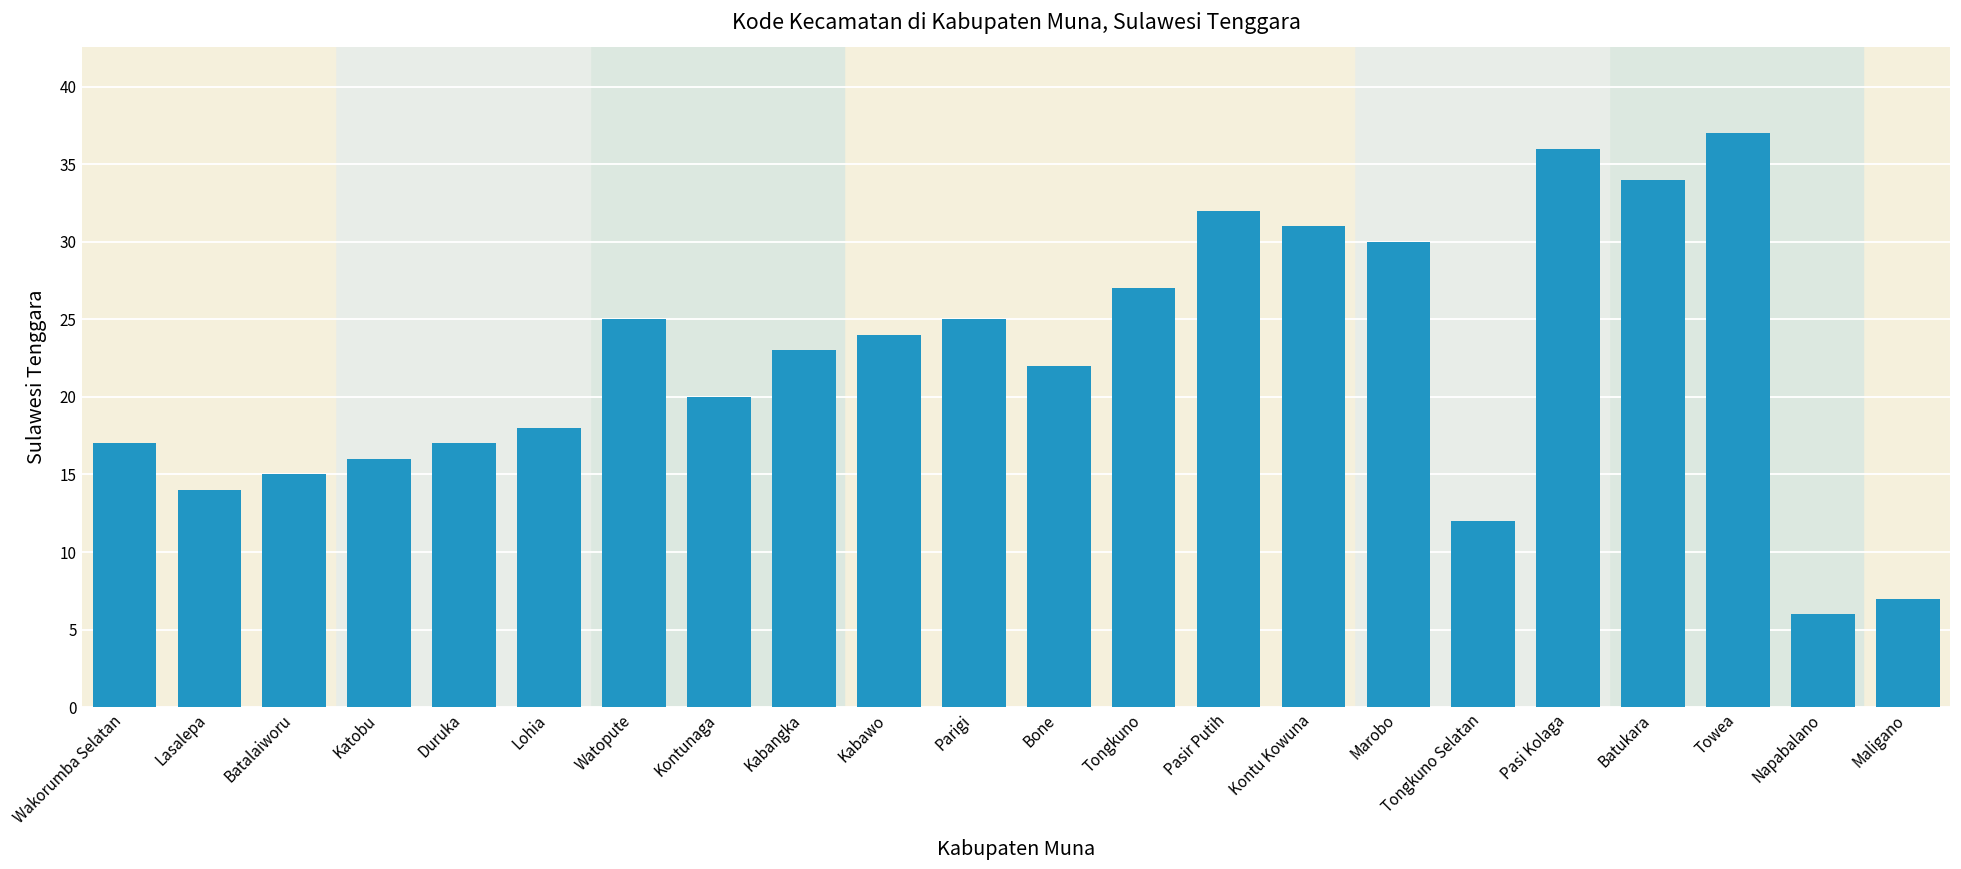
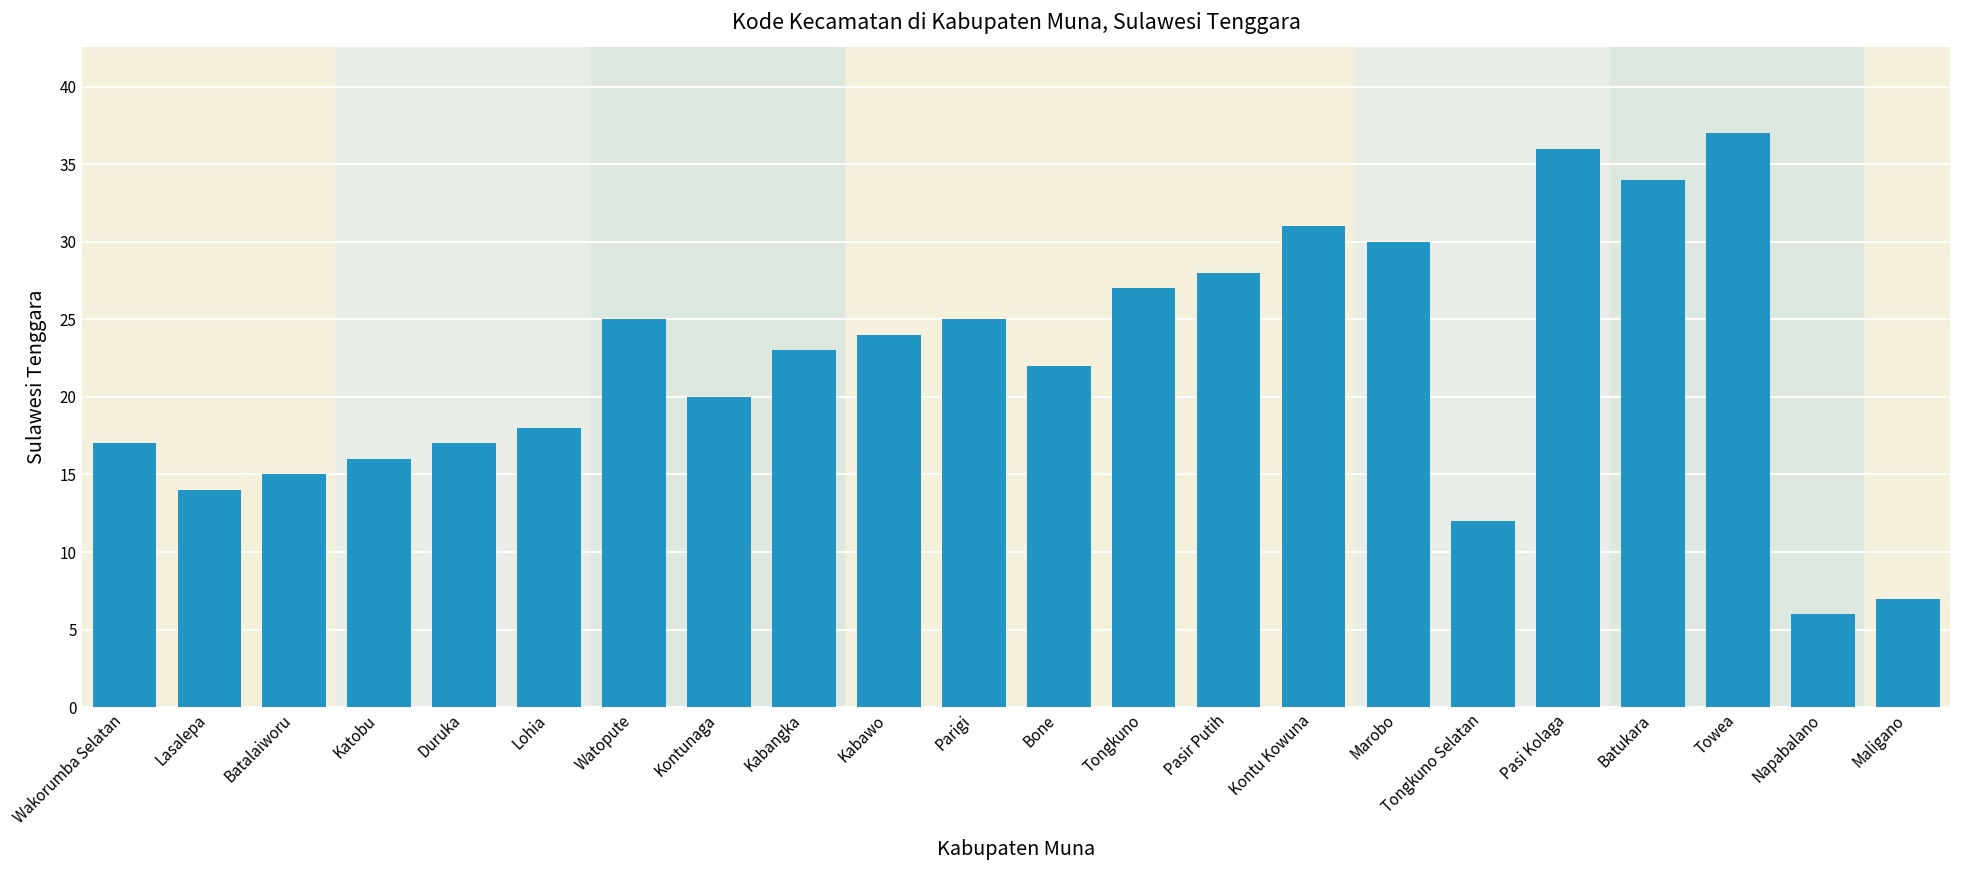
  {
    "Wakorumba Selatan": 17,
    "Lasalepa": 14,
    "Batalaiworu": 15,
    "Katobu": 16,
    "Duruka": 17,
    "Lohia": 18,
    "Watopute": 25,
    "Kontunaga": 20,
    "Kabangka": 23,
    "Kabawo": 24,
    "Parigi": 25,
    "Bone": 22,
    "Tongkuno": 27,
-   "Pasir Putih": 32,
+   "Pasir Putih": 28,
    "Kontu Kowuna": 31,
    "Marobo": 30,
    "Tongkuno Selatan": 12,
    "Pasi Kolaga": 36,
    "Batukara": 34,
    "Towea": 37,
    "Napabalano": 6,
    "Maligano": 7
  }
